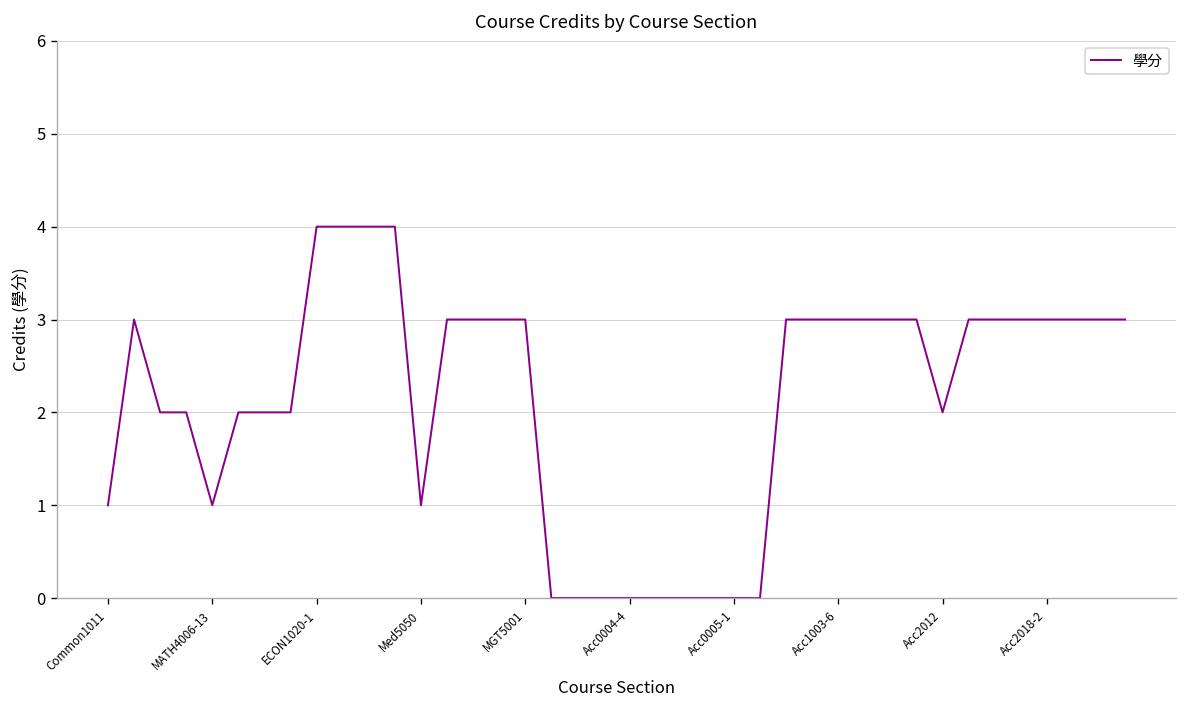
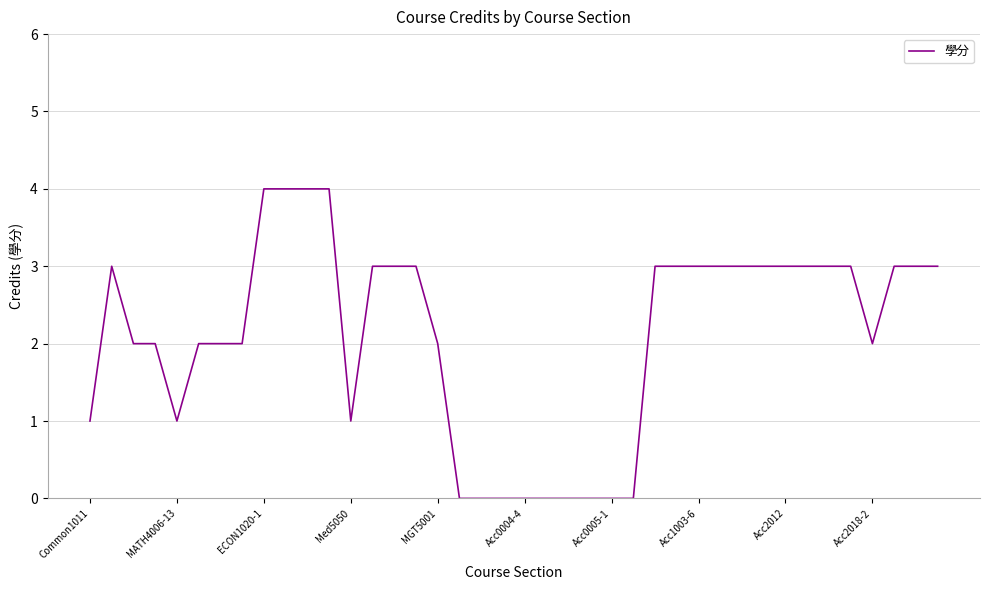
  {
    "Common1011": 1,
    "MATH4006-13": 1,
    "ECON1020-1": 4,
    "Med5050": 1,
-   "MGT5001": 3,
+   "MGT5001": 2,
    "Acc0004-4": 0,
    "Acc0005-1": 0,
    "Acc1003-6": 3,
-   "Acc2012": 2,
-   "Acc2018-2": 3
+   "Acc2012": 3,
+   "Acc2018-2": 2
  }
